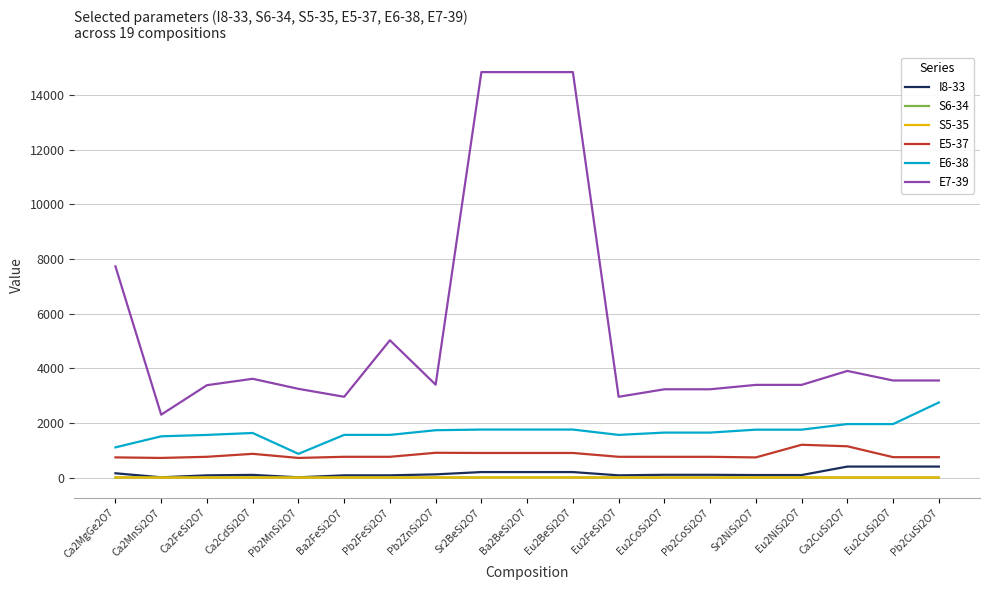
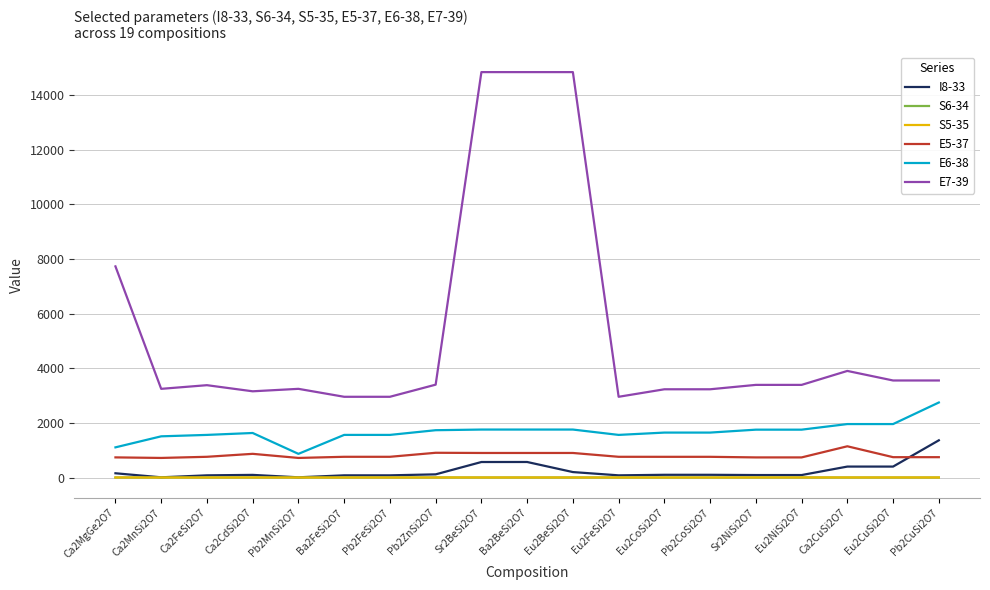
  {
    "I8-33": {
      "Ca2MgGe2O7": 200,
      "Ca2CdSi2O7": 100,
      "Pb2ZnSi2O7": 100,
-     "Sr2BeSi2O7": 200,
-     "Ba2BeSi2O7": 200,
+     "Sr2BeSi2O7": 600,
+     "Ba2BeSi2O7": 600,
      "Eu2BeSi2O7": 200,
      "Eu2CoSi2O7": 100,
      "Pb2CoSi2O7": 100,
      "Ca2CuSi2O7": 400,
      "Eu2CuSi2O7": 400,
-     "Pb2CuSi2O7": 400
+     "Pb2CuSi2O7": 1400
    },
    "E5-37": {
      "Ca2MgGe2O7": 700,
      "Ca2MnSi2O7": 700,
      "Ca2FeSi2O7": 800,
      "Ca2CdSi2O7": 900,
      "Pb2MnSi2O7": 700,
      "Ba2FeSi2O7": 800,
      "Pb2FeSi2O7": 800,
      "Pb2ZnSi2O7": 900,
      "Sr2BeSi2O7": 900,
      "Ba2BeSi2O7": 900,
      "Eu2BeSi2O7": 900,
      "Eu2FeSi2O7": 800,
      "Eu2CoSi2O7": 800,
      "Pb2CoSi2O7": 800,
      "Sr2NiSi2O7": 700,
-     "Eu2NiSi2O7": 1200,
+     "Eu2NiSi2O7": 700,
      "Ca2CuSi2O7": 1100,
      "Eu2CuSi2O7": 700,
      "Pb2CuSi2O7": 700
    },
    "E6-38": {
      "Ca2MgGe2O7": 1100,
      "Ca2MnSi2O7": 1500,
      "Ca2FeSi2O7": 1600,
      "Ca2CdSi2O7": 1600,
      "Pb2MnSi2O7": 900,
      "Ba2FeSi2O7": 1600,
      "Pb2FeSi2O7": 1600,
      "Pb2ZnSi2O7": 1700,
      "Sr2BeSi2O7": 1800,
      "Ba2BeSi2O7": 1800,
      "Eu2BeSi2O7": 1800,
      "Eu2FeSi2O7": 1600,
      "Eu2CoSi2O7": 1600,
      "Pb2CoSi2O7": 1600,
      "Sr2NiSi2O7": 1800,
      "Eu2NiSi2O7": 1800,
      "Ca2CuSi2O7": 2000,
      "Eu2CuSi2O7": 2000,
      "Pb2CuSi2O7": 2700
    },
    "E7-39": {
      "Ca2MgGe2O7": 7700,
-     "Ca2MnSi2O7": 2300,
+     "Ca2MnSi2O7": 3200,
      "Ca2FeSi2O7": 3400,
-     "Ca2CdSi2O7": 3600,
+     "Ca2CdSi2O7": 3200,
      "Pb2MnSi2O7": 3200,
      "Ba2FeSi2O7": 3000,
-     "Pb2FeSi2O7": 5000,
+     "Pb2FeSi2O7": 3000,
      "Pb2ZnSi2O7": 3400,
      "Sr2BeSi2O7": 14800,
      "Ba2BeSi2O7": 14800,
      "Eu2BeSi2O7": 14800,
      "Eu2FeSi2O7": 3000,
      "Eu2CoSi2O7": 3200,
      "Pb2CoSi2O7": 3200,
      "Sr2NiSi2O7": 3400,
      "Eu2NiSi2O7": 3400,
      "Ca2CuSi2O7": 3900,
      "Eu2CuSi2O7": 3600,
      "Pb2CuSi2O7": 3600
    }
  }
